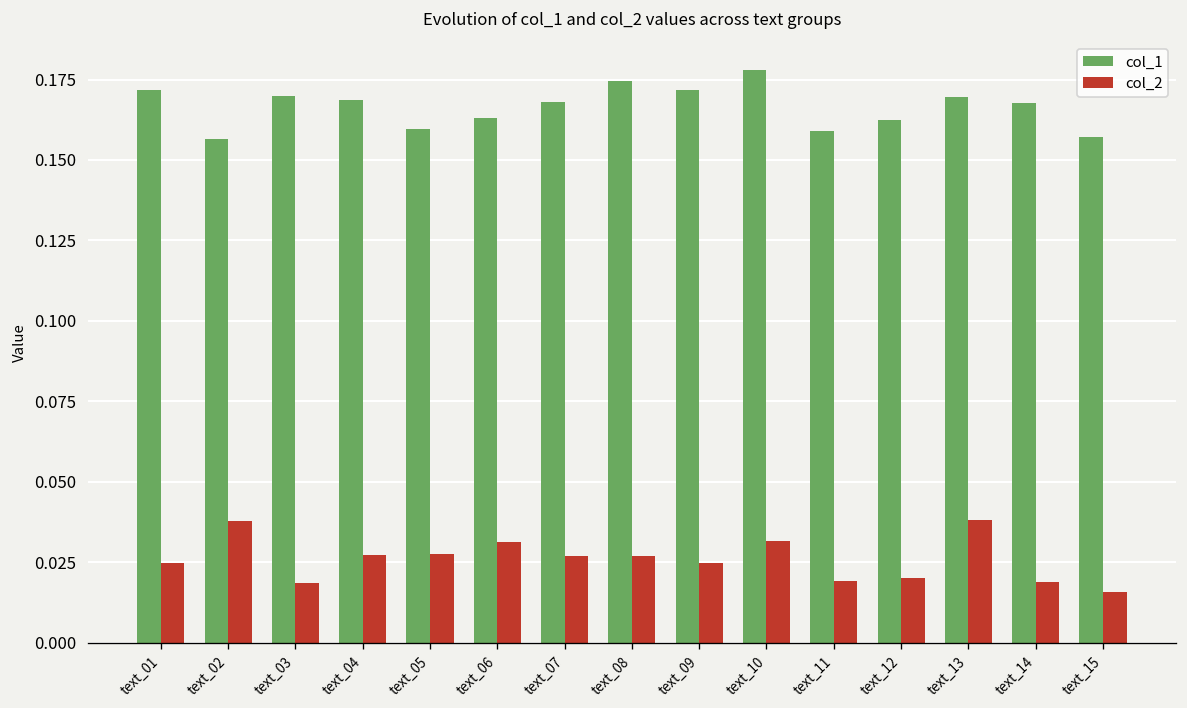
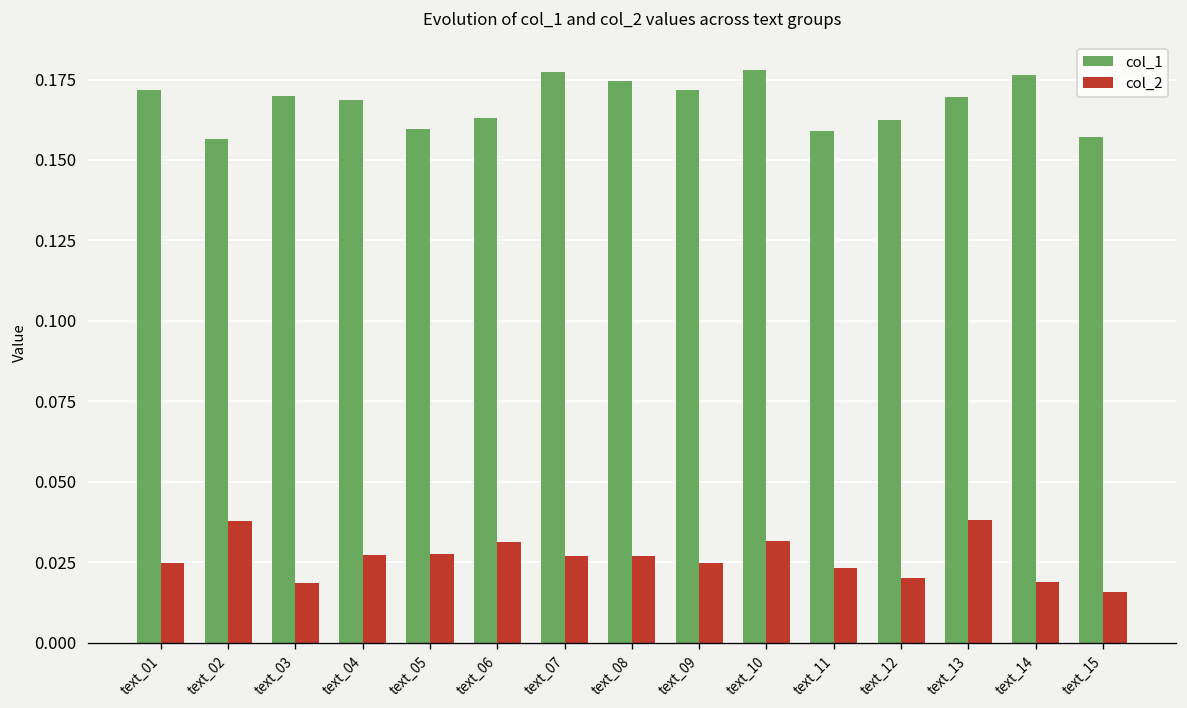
  {
    "col_1": {
      "text_01": 0.172,
      "text_02": 0.156,
      "text_03": 0.170,
      "text_04": 0.169,
      "text_05": 0.160,
      "text_06": 0.163,
-     "text_07": 0.168,
+     "text_07": 0.177,
      "text_08": 0.175,
      "text_09": 0.172,
      "text_10": 0.178,
      "text_11": 0.159,
      "text_12": 0.162,
      "text_13": 0.170,
-     "text_14": 0.168,
+     "text_14": 0.176,
      "text_15": 0.157
    },
    "col_2": {
      "text_01": 0.025,
      "text_02": 0.038,
      "text_03": 0.019,
      "text_04": 0.027,
      "text_05": 0.028,
      "text_06": 0.031,
      "text_07": 0.027,
      "text_08": 0.027,
      "text_09": 0.025,
      "text_10": 0.032,
-     "text_11": 0.019,
+     "text_11": 0.023,
      "text_12": 0.020,
      "text_13": 0.038,
      "text_14": 0.019,
      "text_15": 0.016
    }
  }
